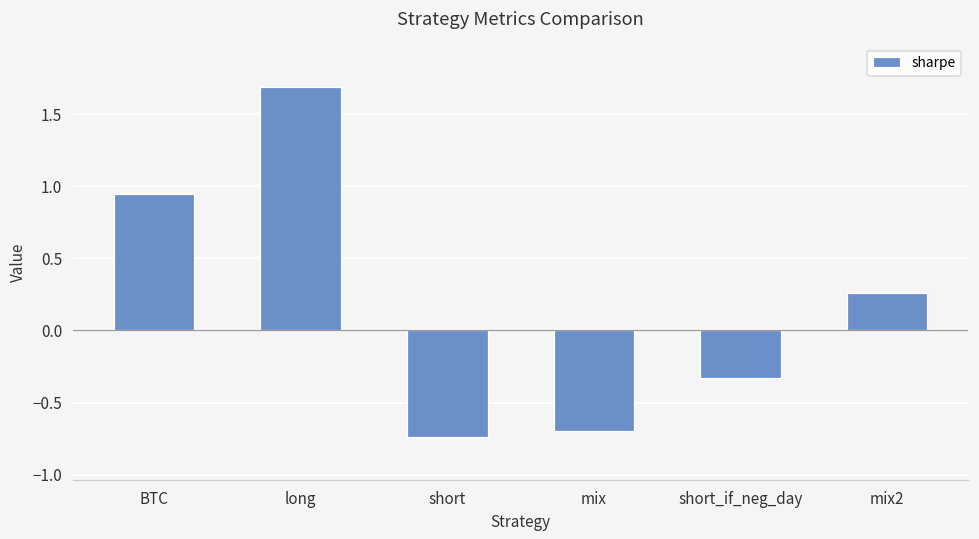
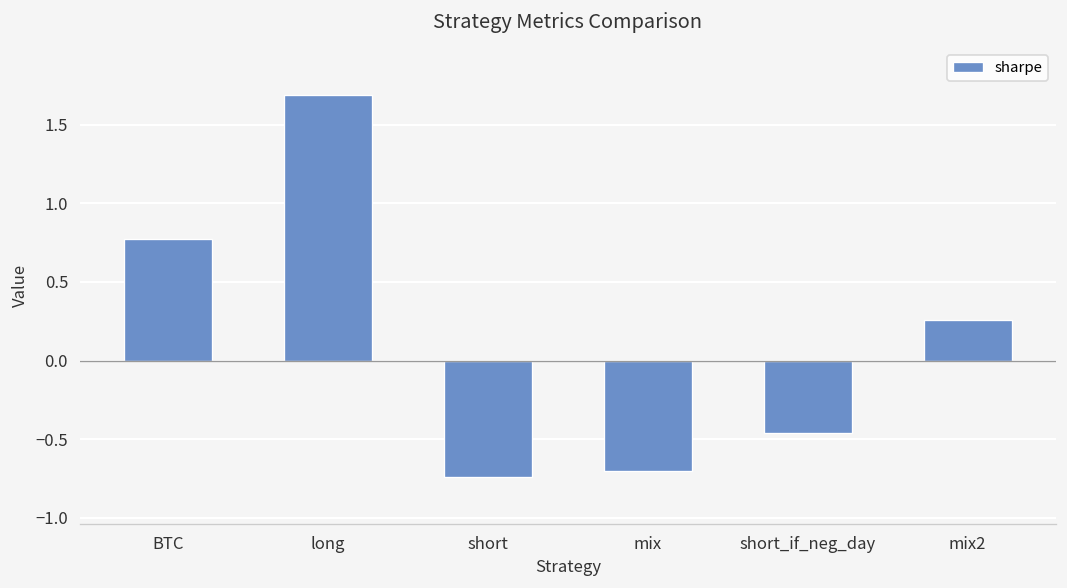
  {
-   "BTC": 0.95,
+   "BTC": 0.77,
    "long": 1.69,
    "short": -0.74,
    "mix": -0.70,
-   "short_if_neg_day": -0.33,
+   "short_if_neg_day": -0.46,
    "mix2": 0.26
  }
